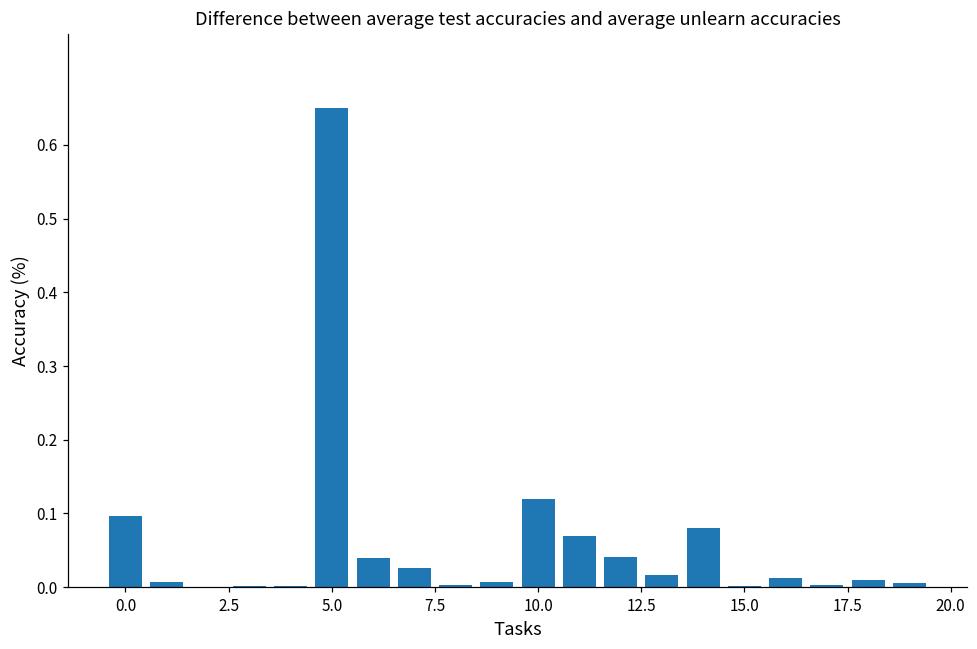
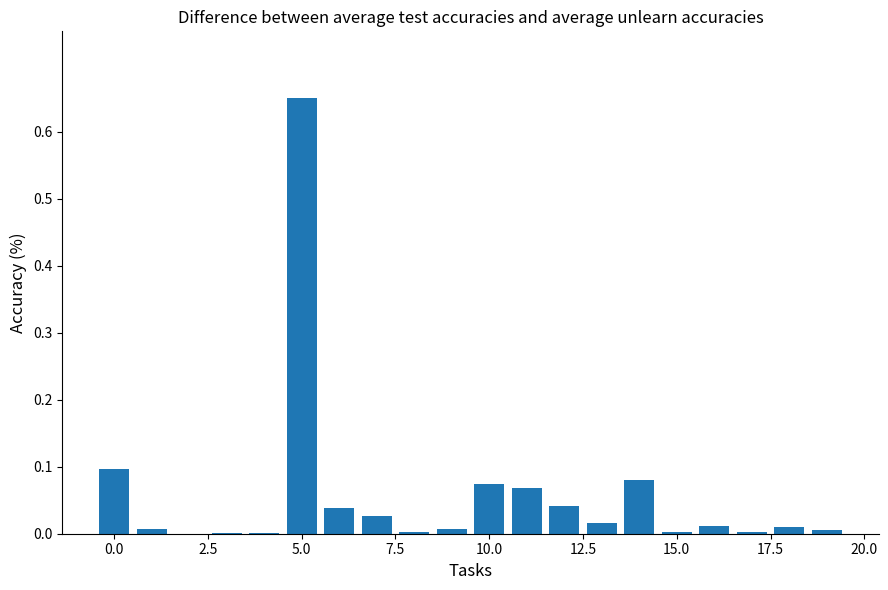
  {
    "0.0": 0.10,
    "5.0": 0.65,
-   "10.0": 0.12
+   "10.0": 0.07
  }
